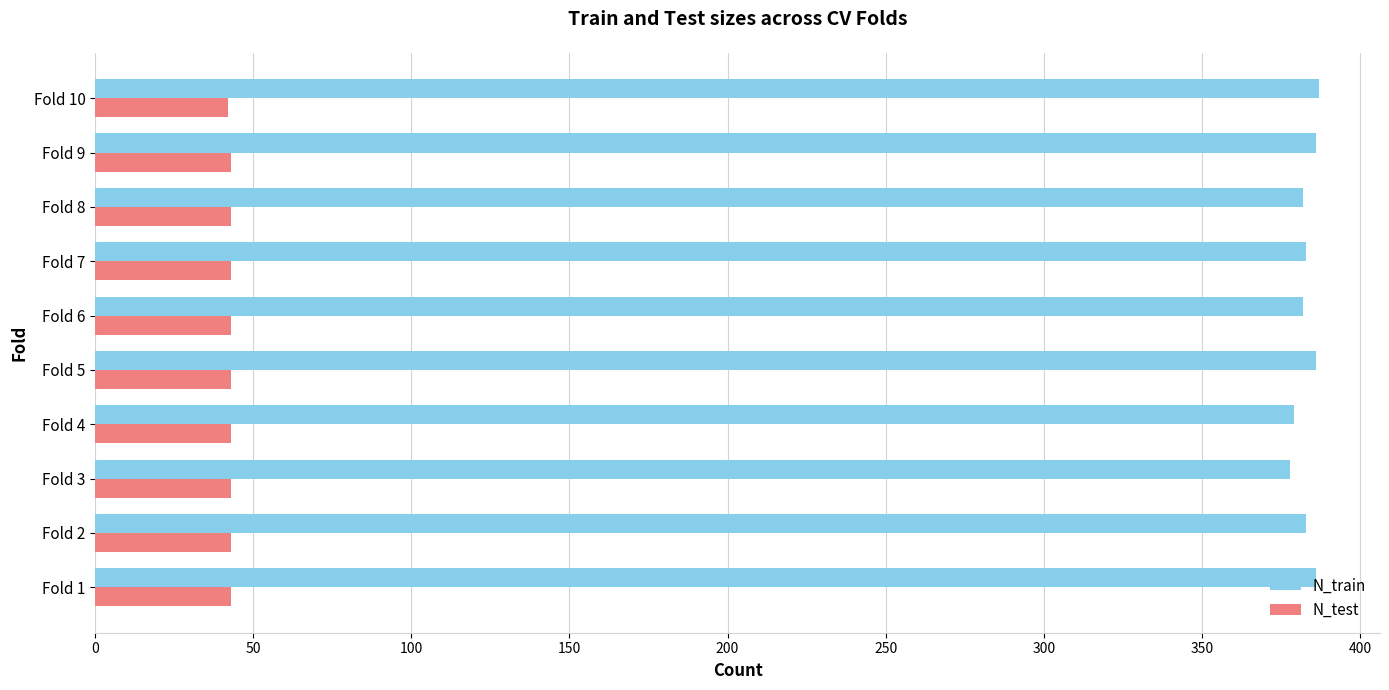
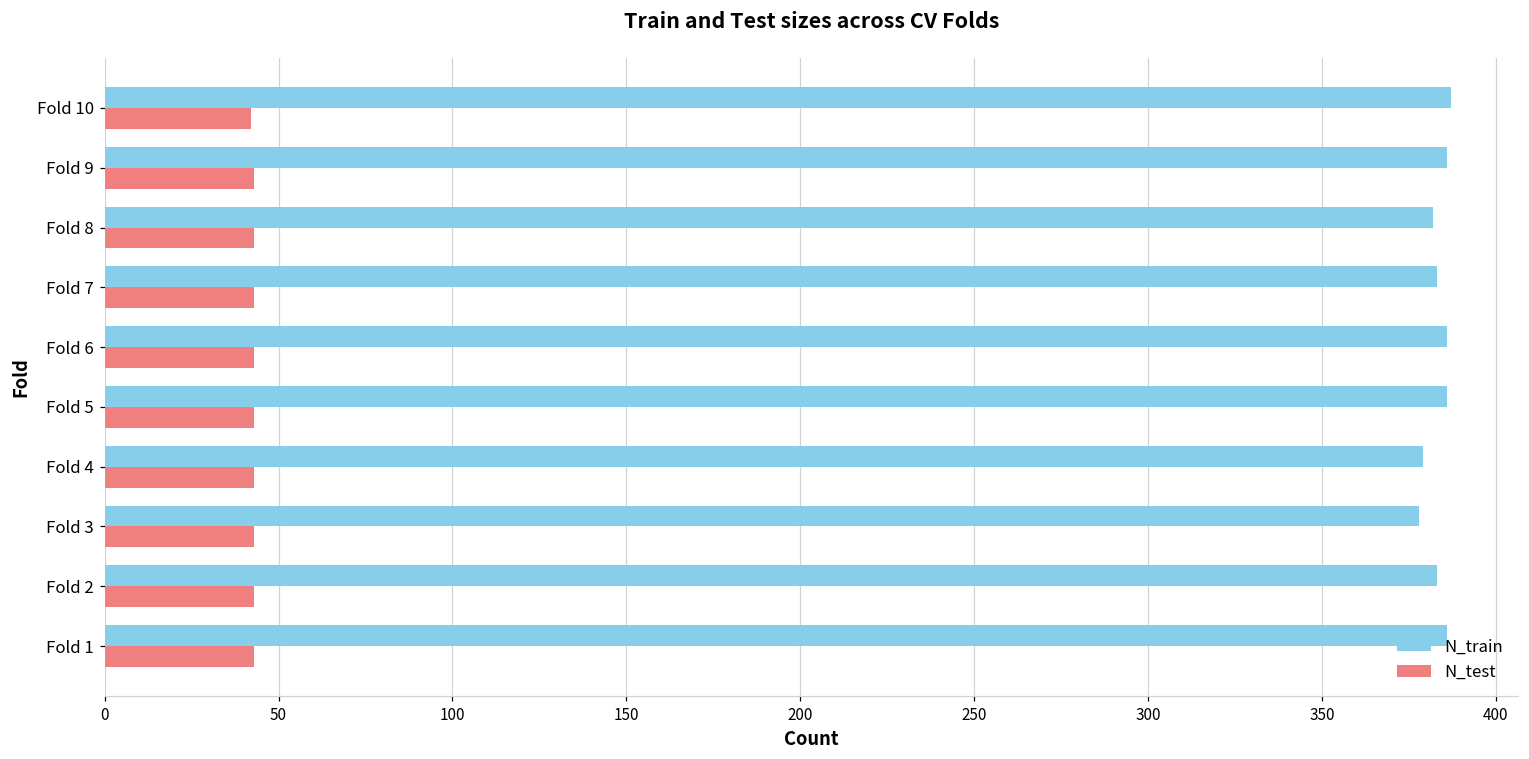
  {
    "N_train": {
      "Fold 10": 387,
      "Fold 9": 386,
      "Fold 8": 382,
      "Fold 7": 383,
-     "Fold 6": 382,
+     "Fold 6": 386,
      "Fold 5": 386,
      "Fold 4": 379,
      "Fold 3": 378,
      "Fold 2": 383,
      "Fold 1": 386
    },
    "N_test": {
      "Fold 10": 42,
      "Fold 9": 43,
      "Fold 8": 43,
      "Fold 7": 43,
      "Fold 6": 43,
      "Fold 5": 43,
      "Fold 4": 43,
      "Fold 3": 43,
      "Fold 2": 43,
      "Fold 1": 43
    }
  }
